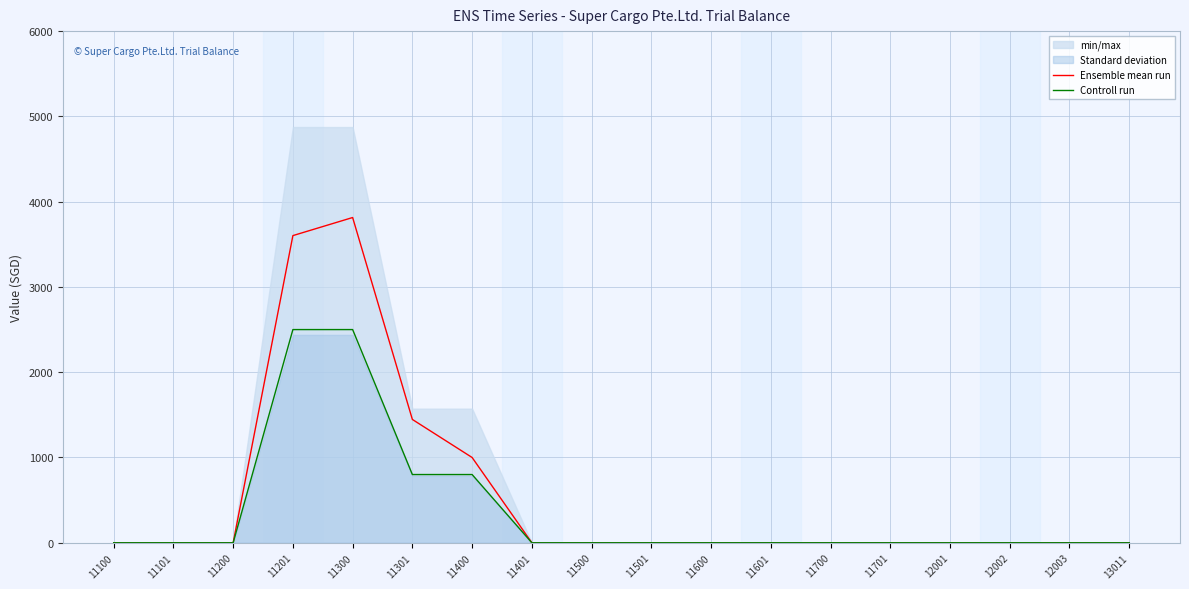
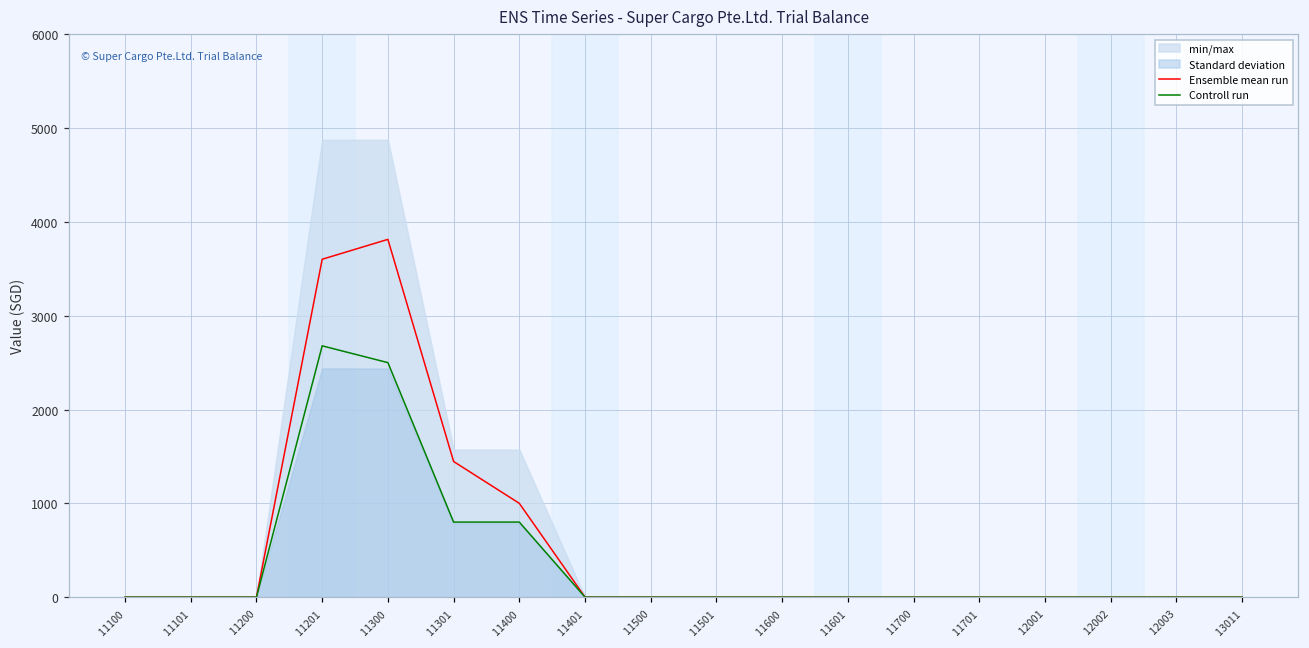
  {
    "Ensemble mean run": {
      "11201": 3600,
      "11300": 3800,
      "11301": 1400,
      "11400": 1000
    },
    "Controll run": {
-     "11201": 2500,
+     "11201": 2700,
      "11300": 2500
    }
  }
